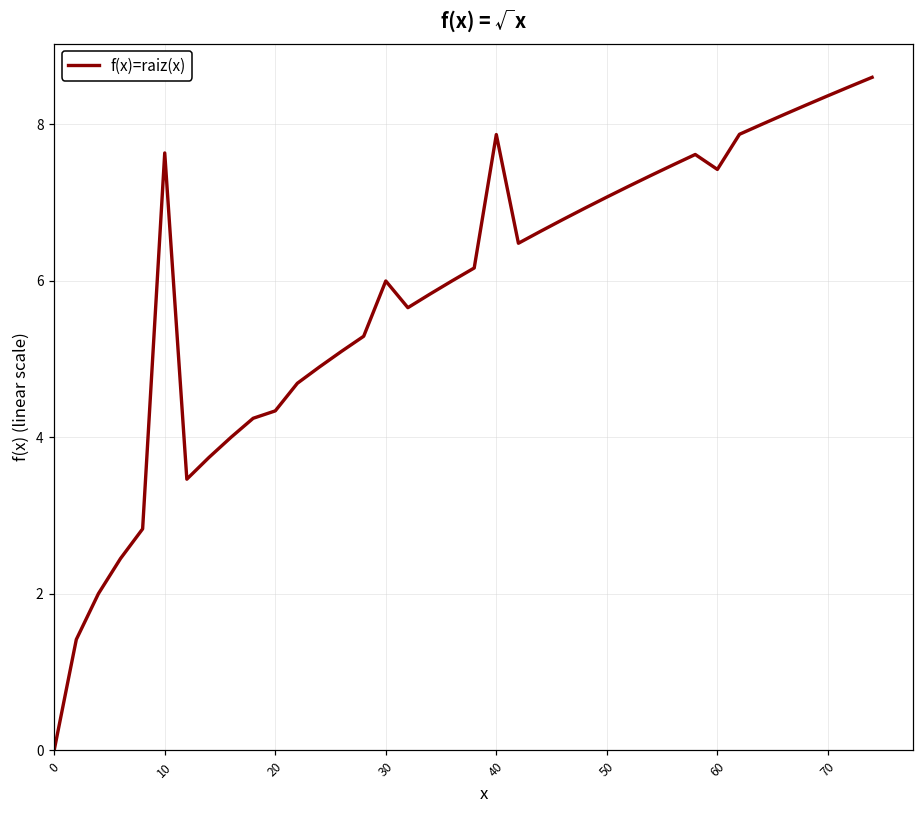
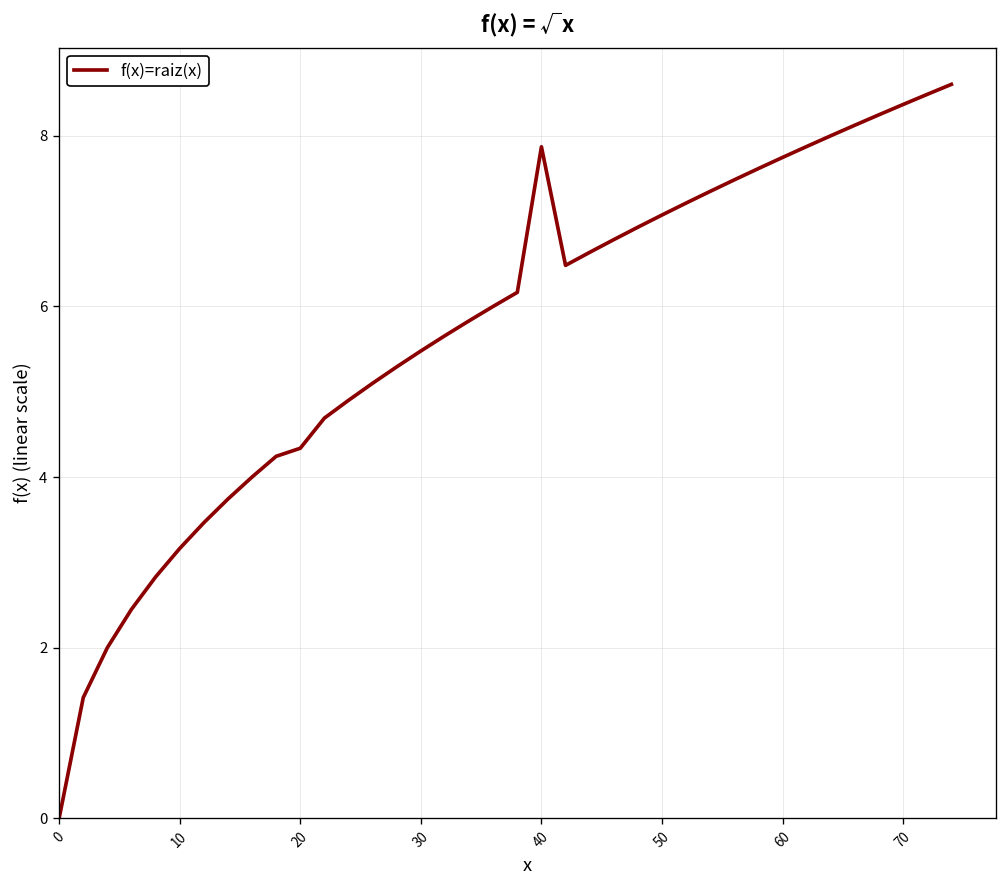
  {
    "0": 0.0,
-   "10": 7.6,
+   "10": 3.2,
    "20": 4.3,
-   "30": 6.0,
+   "30": 5.5,
    "40": 7.9,
    "50": 7.1,
-   "60": 7.4,
+   "60": 7.7,
    "70": 8.4
  }
